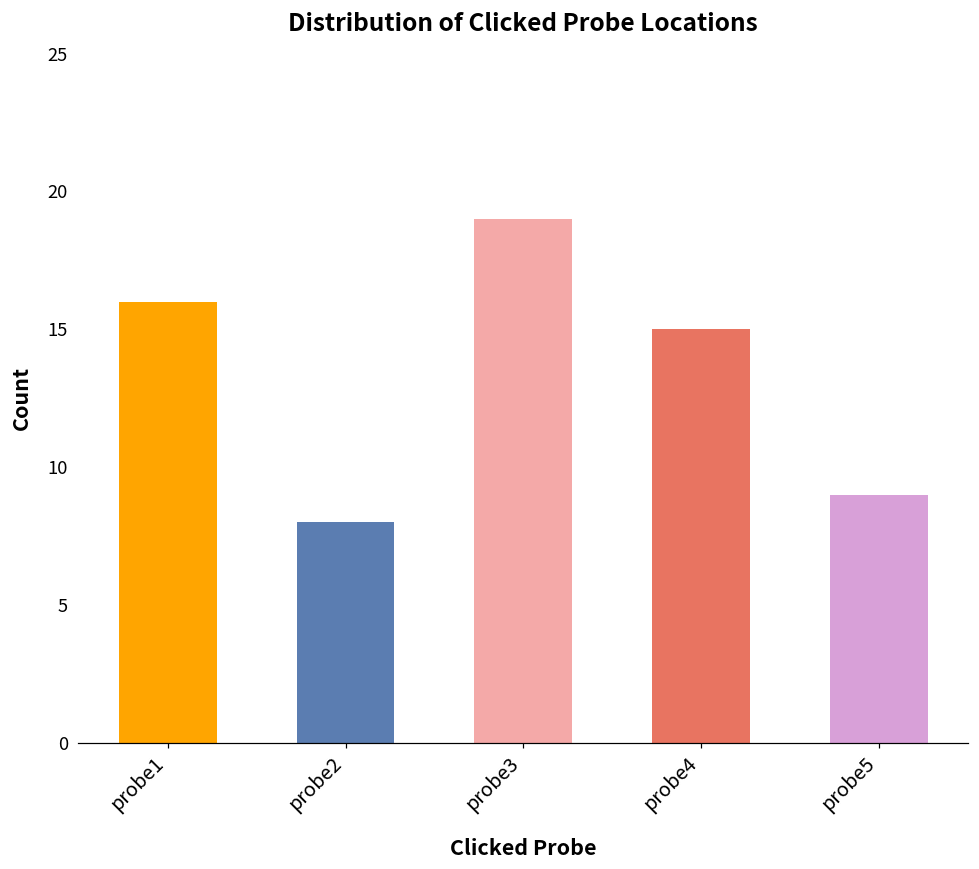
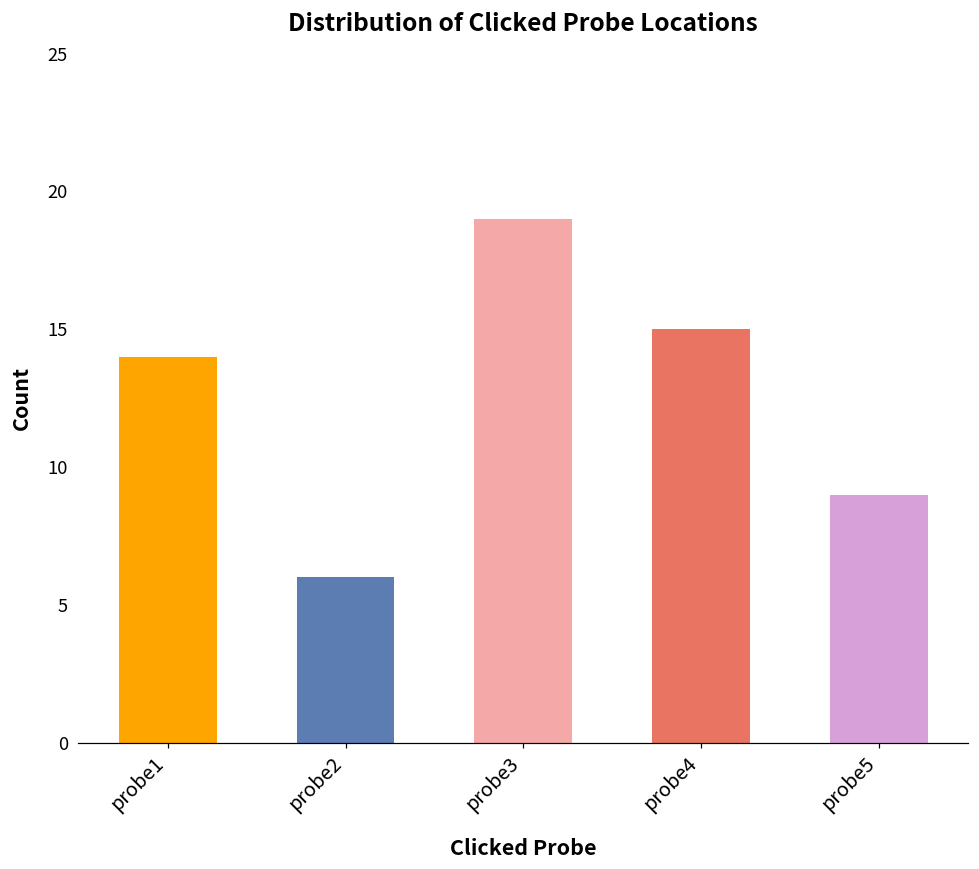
  {
-   "probe1": 16,
-   "probe2": 8,
+   "probe1": 14,
+   "probe2": 6,
    "probe3": 19,
    "probe4": 15,
    "probe5": 9
  }
